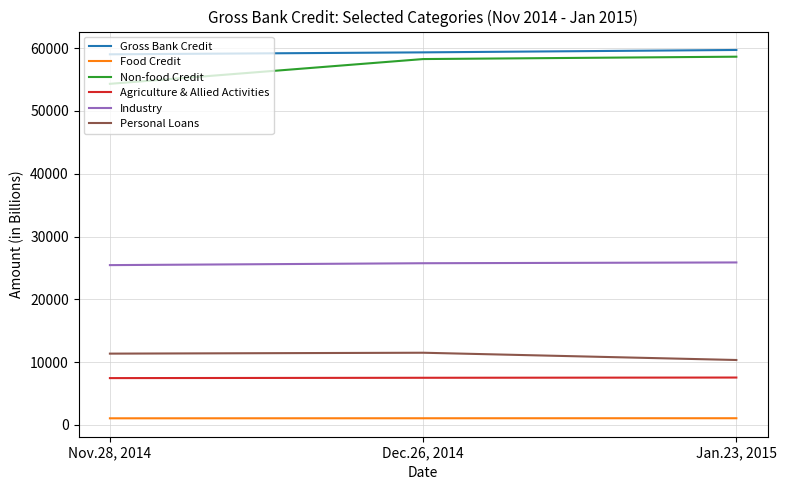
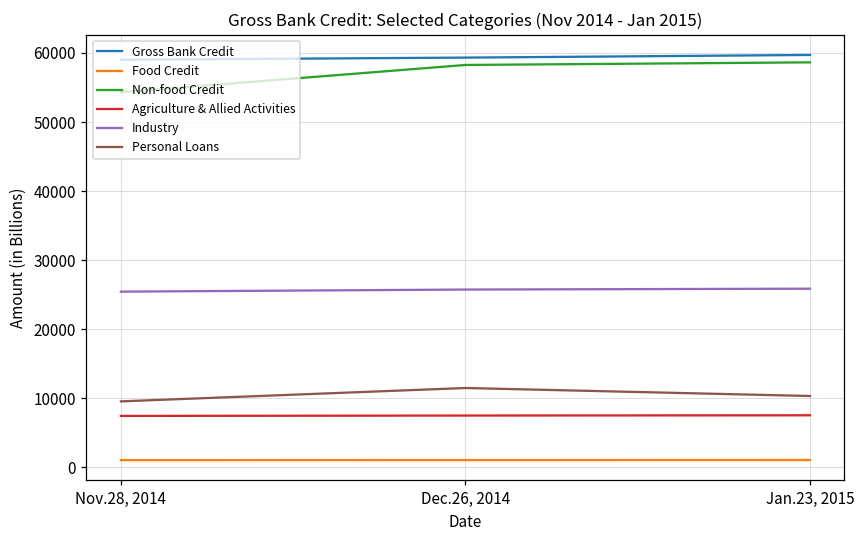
  {
    "Gross Bank Credit": {
      "Dec.26, 2014": 59000,
      "Jan.23, 2015": 60000
    },
    "Food Credit": {
      "Nov.28, 2014": 1000,
      "Dec.26, 2014": 1000,
      "Jan.23, 2015": 1000
    },
    "Non-food Credit": {
      "Dec.26, 2014": 58000,
      "Jan.23, 2015": 59000
    },
    "Agriculture & Allied Activities": {
      "Nov.28, 2014": 7000,
      "Dec.26, 2014": 8000,
      "Jan.23, 2015": 8000
    },
    "Industry": {
      "Nov.28, 2014": 25000,
      "Dec.26, 2014": 26000,
      "Jan.23, 2015": 26000
    },
    "Personal Loans": {
-     "Nov.28, 2014": 11000,
+     "Nov.28, 2014": 10000,
      "Dec.26, 2014": 11000,
      "Jan.23, 2015": 10000
    }
  }
